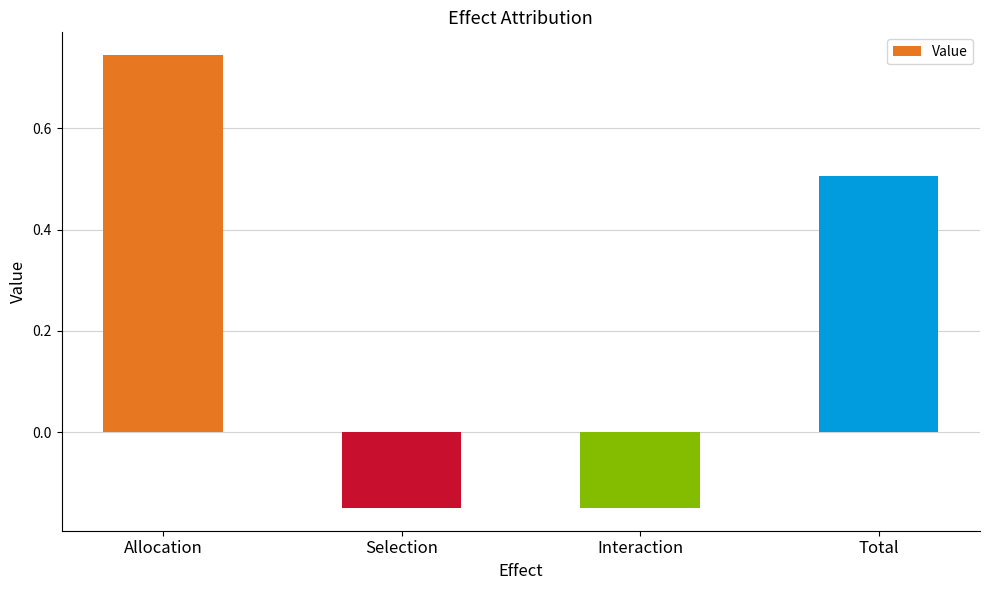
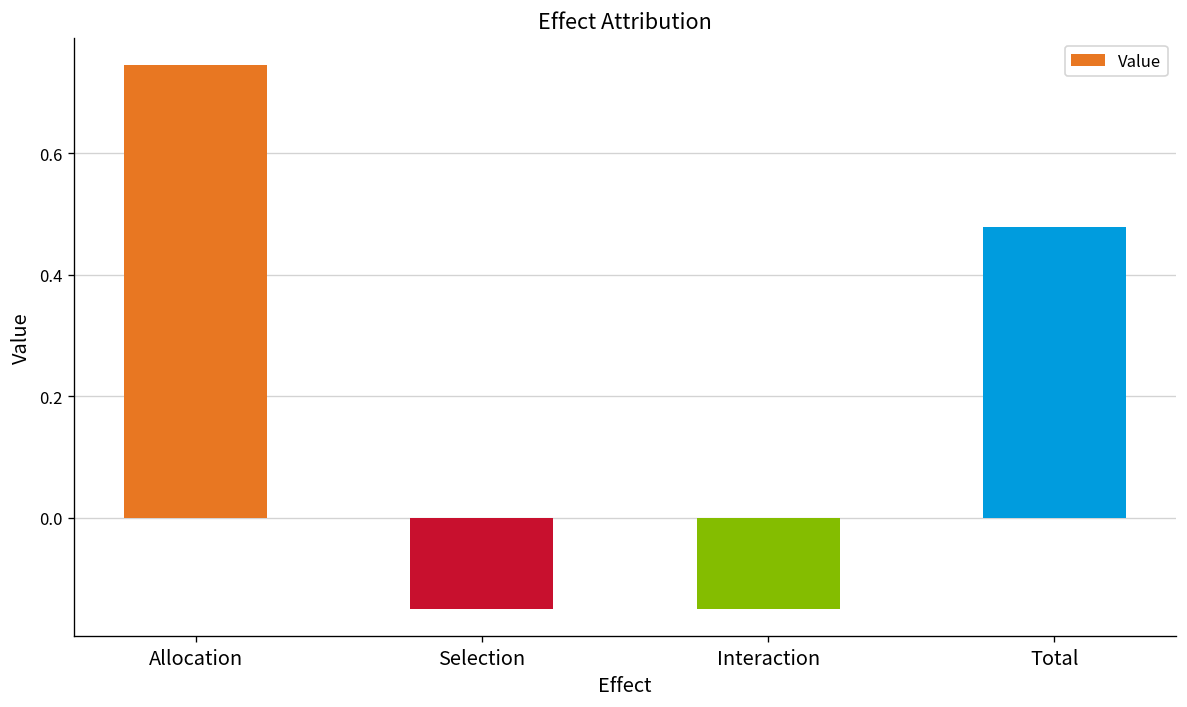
  {
    "Allocation": 0.75,
    "Selection": -0.15,
    "Interaction": -0.15,
-   "Total": 0.51
+   "Total": 0.48
  }
